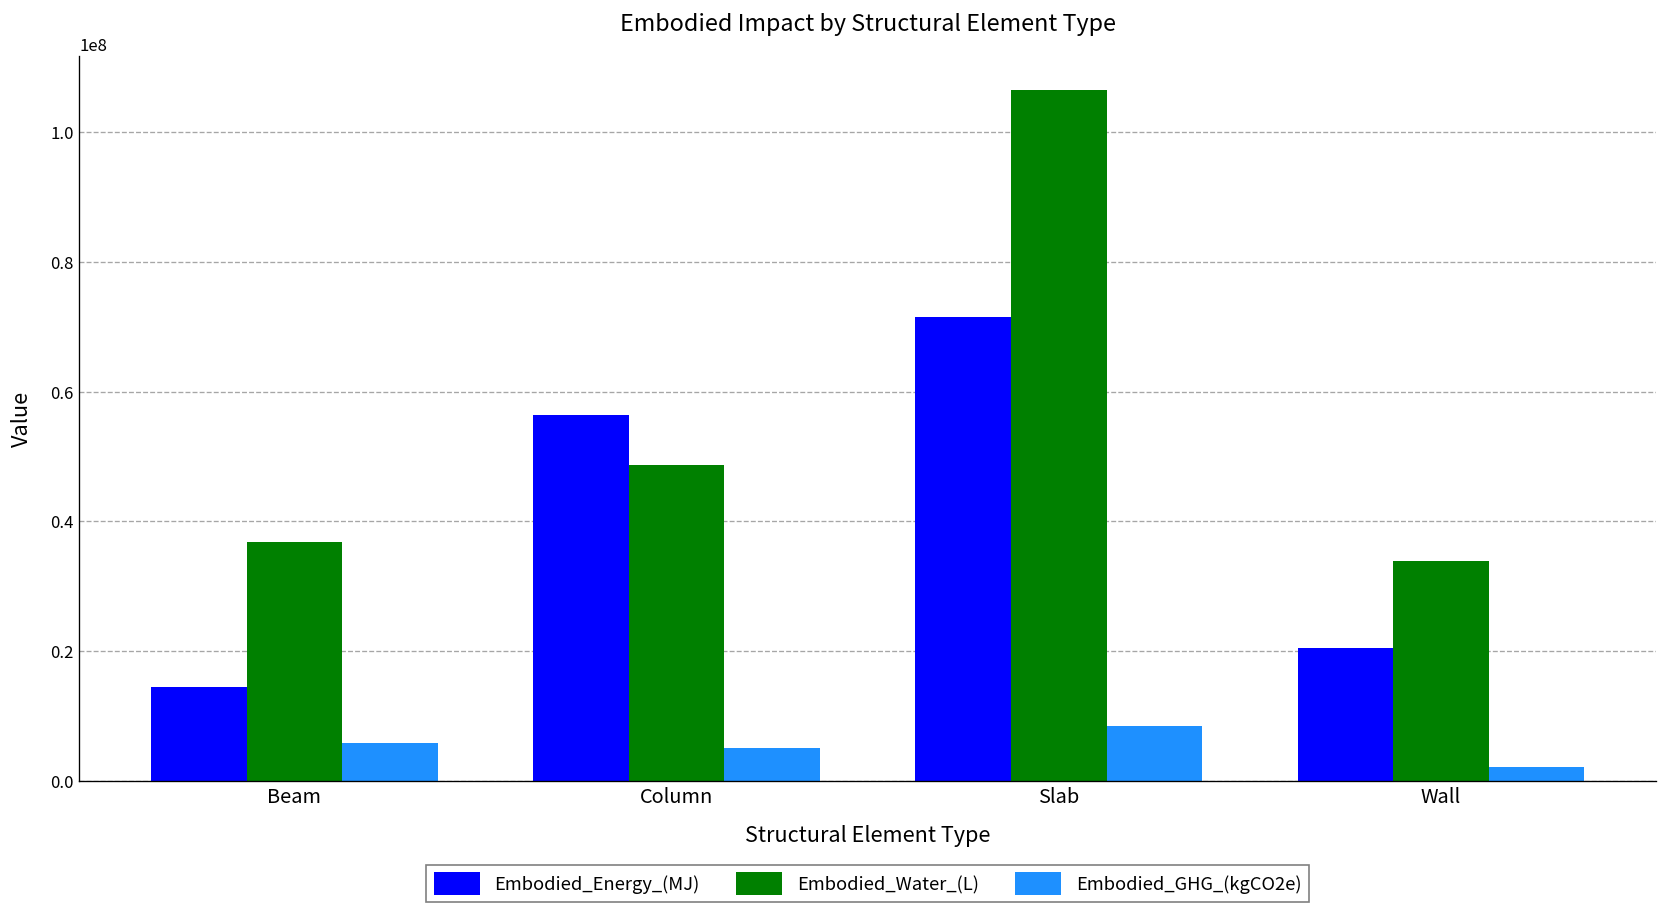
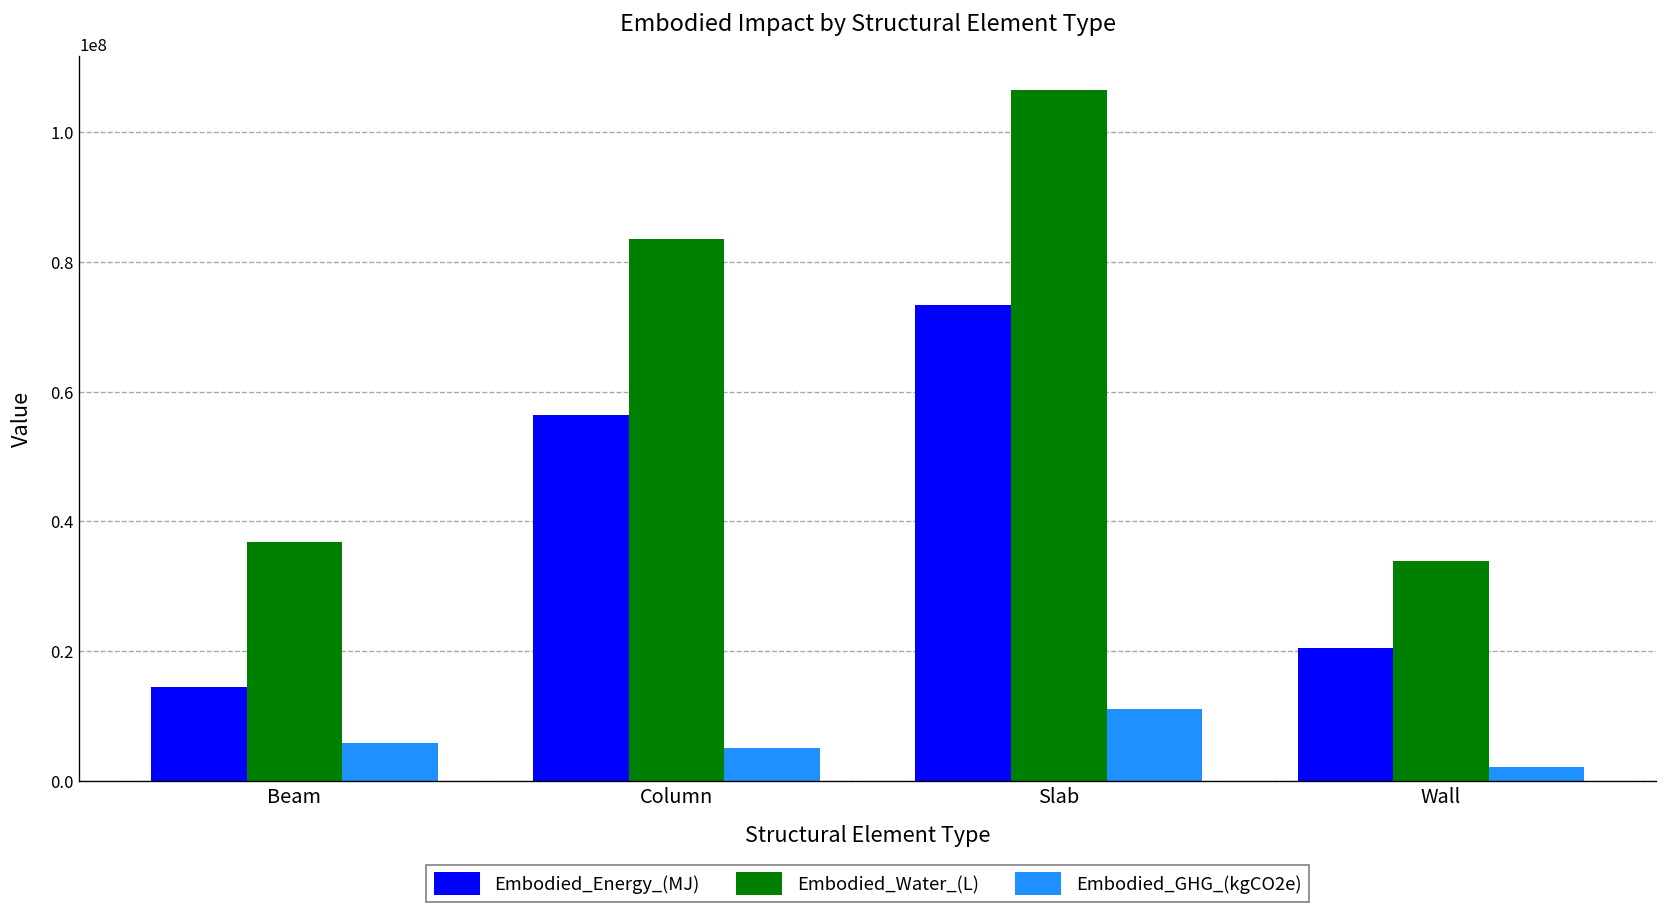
  {
    "Embodied_Energy_(MJ)": {
      "Beam": 14000000,
      "Column": 56000000,
-     "Slab": 72000000,
+     "Slab": 73000000,
      "Wall": 20000000
    },
    "Embodied_Water_(L)": {
      "Beam": 37000000,
-     "Column": 49000000,
+     "Column": 84000000,
      "Slab": 107000000,
      "Wall": 34000000
    },
    "Embodied_GHG_(kgCO2e)": {
      "Beam": 6000000,
      "Column": 5000000,
-     "Slab": 8000000,
+     "Slab": 11000000,
      "Wall": 2000000
    }
  }
